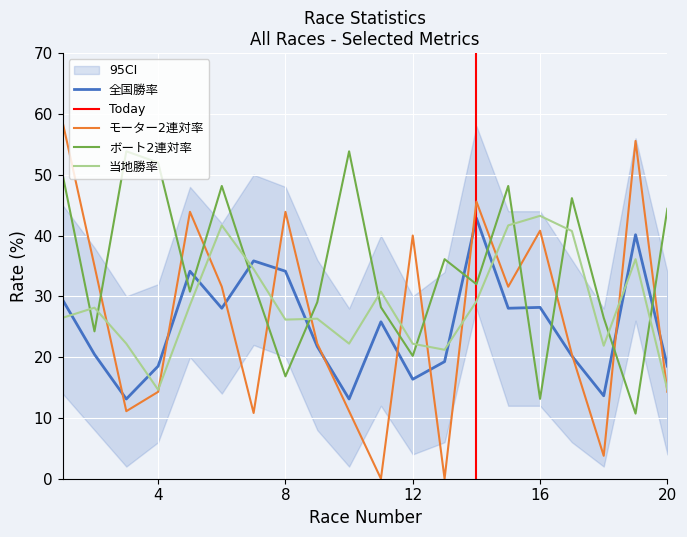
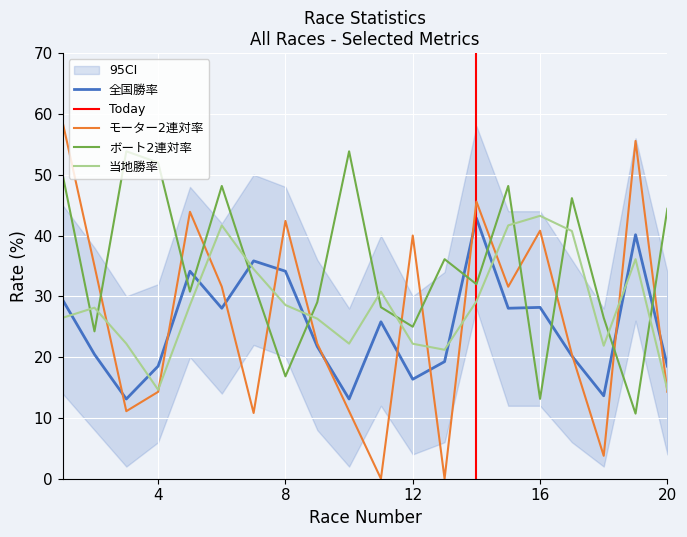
  {
    "モーター2連対率": {
-     "8": 44,
+     "8": 42,
      "12": 40,
      "16": 41
    },
    "ボート2連対率": {
      "8": 17,
-     "12": 20,
+     "12": 25,
      "16": 13,
      "20": 44
    },
    "当地勝率": {
-     "8": 26,
+     "8": 29,
      "12": 22,
      "16": 43
    }
  }
